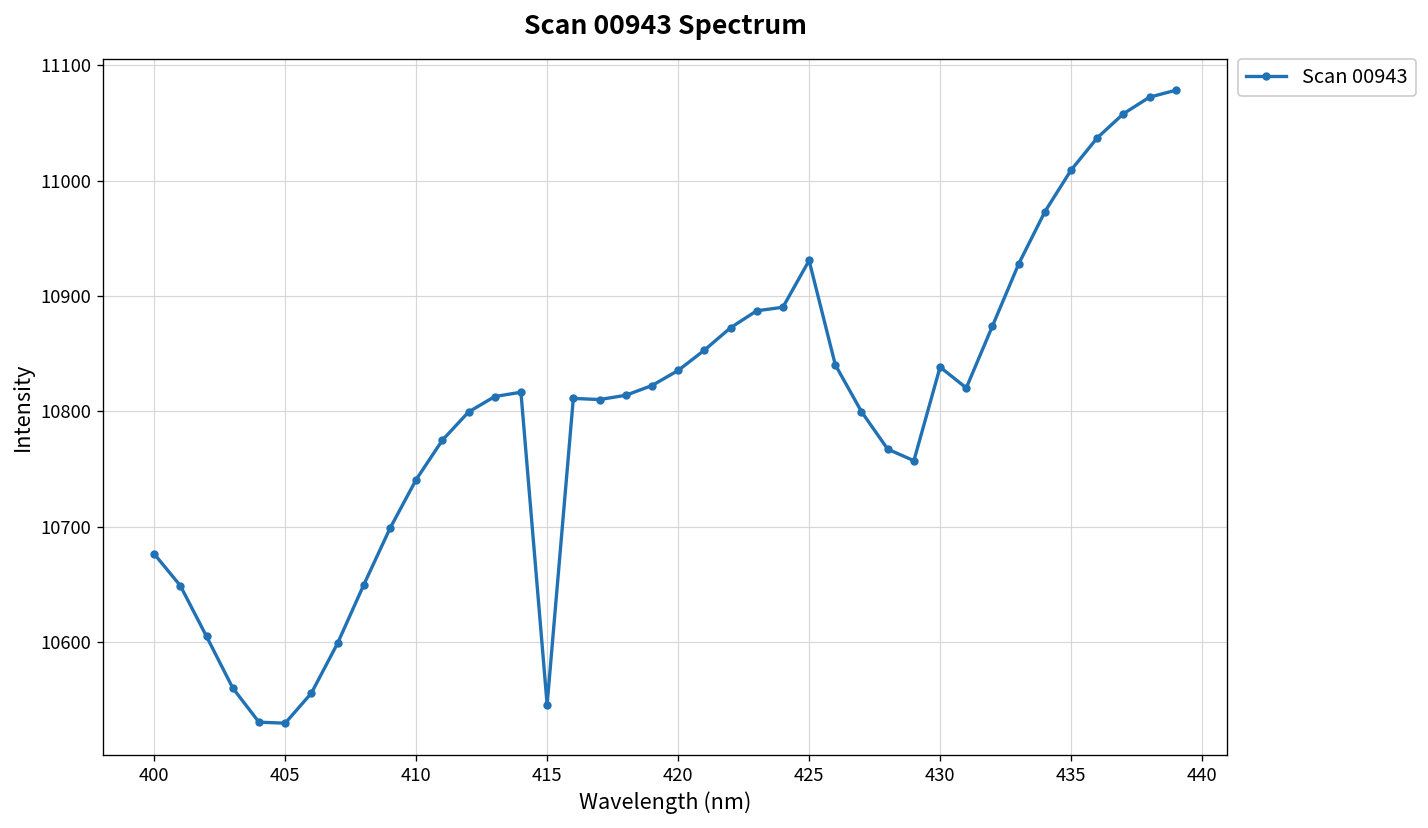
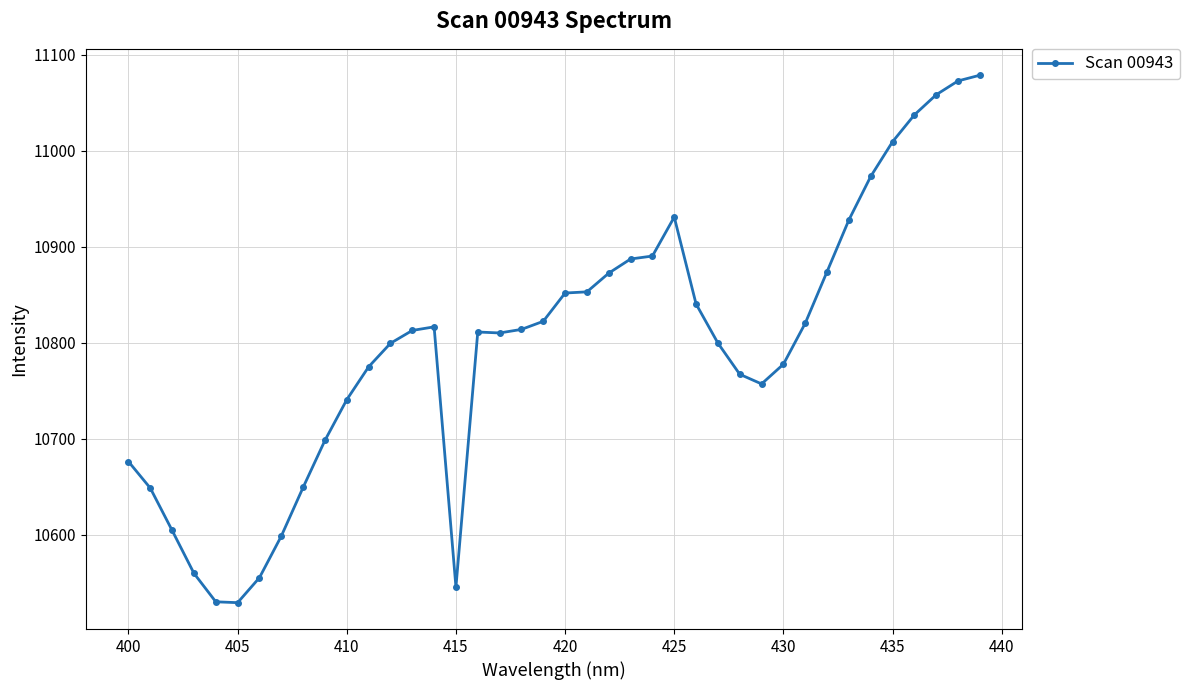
  {
    "400": 10680,
    "405": 10530,
    "410": 10740,
    "415": 10550,
-   "420": 10840,
+   "420": 10850,
    "425": 10930,
-   "430": 10840,
+   "430": 10780,
    "435": 11010
  }
